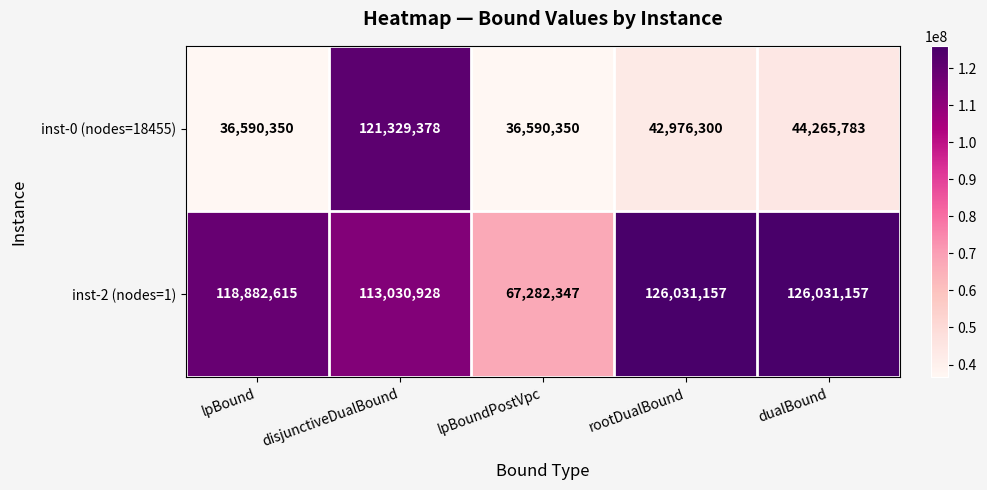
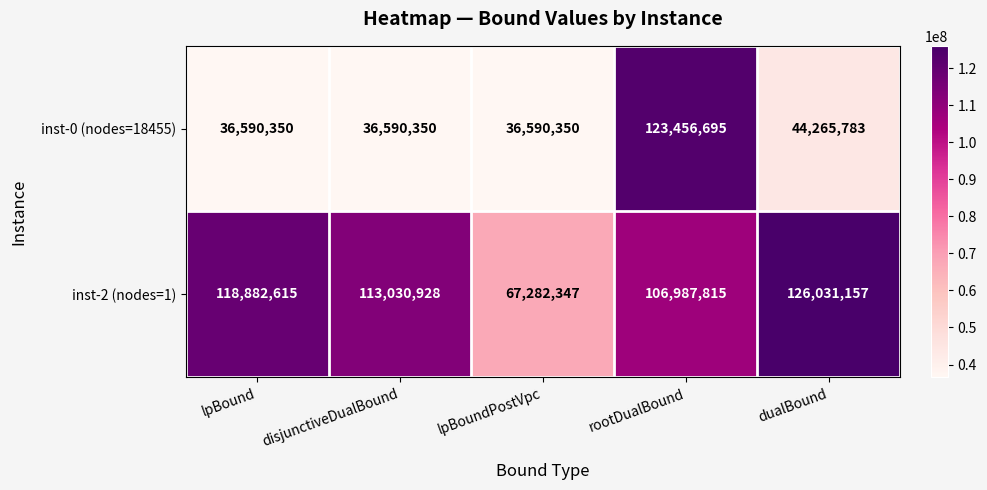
  {
    "inst-0 (nodes=18455)": {
      "lpBound": "36,590,350",
-     "disjunctiveDualBound": "121,329,378",
+     "disjunctiveDualBound": "36,590,350",
      "lpBoundPostVpc": "36,590,350",
-     "rootDualBound": "42,976,300",
+     "rootDualBound": "123,456,695",
      "dualBound": "44,265,783"
    },
    "inst-2 (nodes=1)": {
      "lpBound": "118,882,615",
      "disjunctiveDualBound": "113,030,928",
      "lpBoundPostVpc": "67,282,347",
-     "rootDualBound": "126,031,157",
+     "rootDualBound": "106,987,815",
      "dualBound": "126,031,157"
    }
  }
